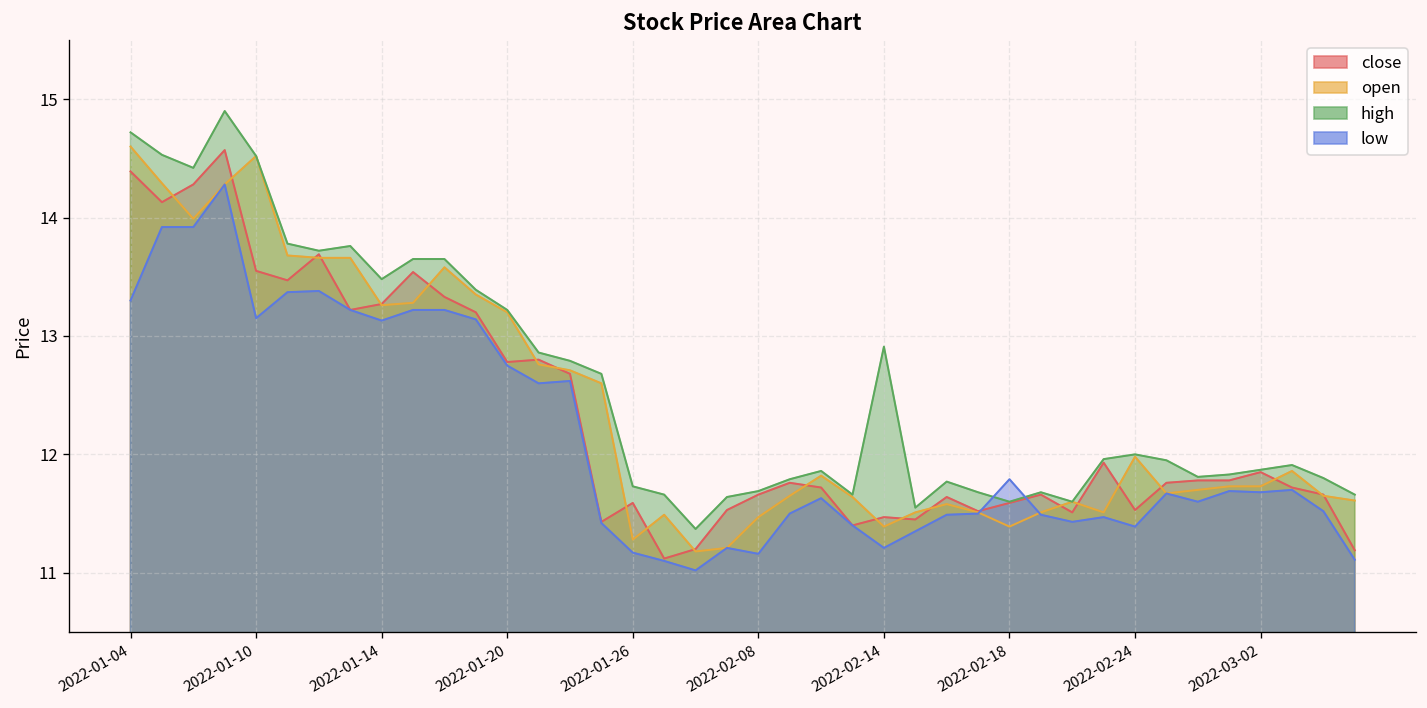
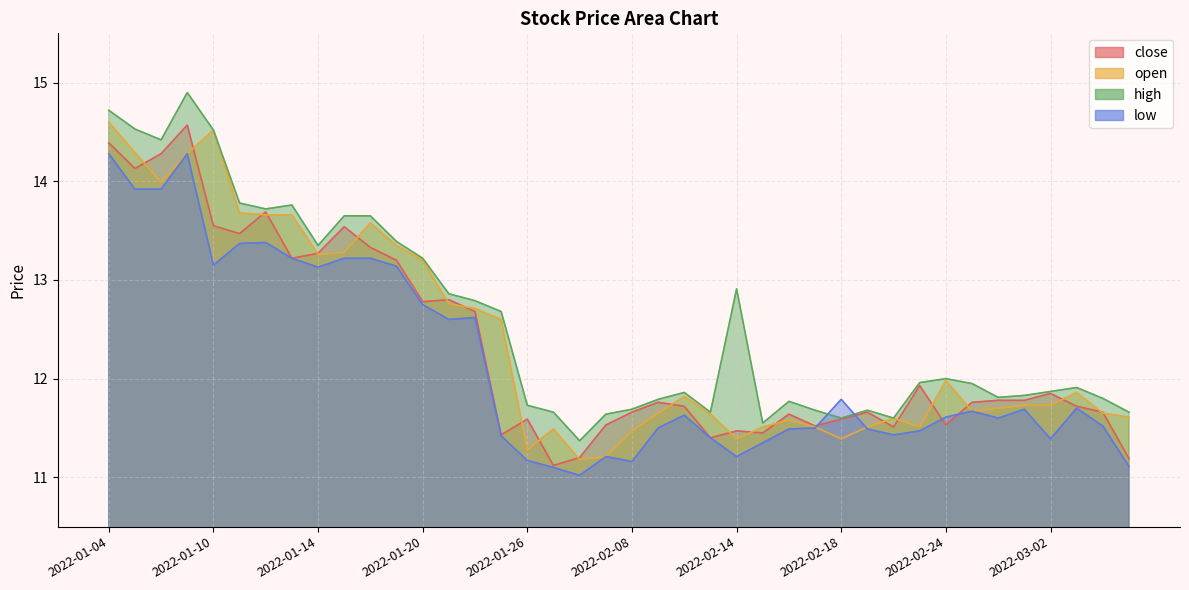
  {
    "high": {
      "2022-01-04": 14.7,
-     "2022-01-14": 13.5,
+     "2022-01-14": 13.4,
      "2022-01-26": 11.7,
      "2022-02-08": 11.7,
      "2022-02-14": 12.9
    },
    "low": {
-     "2022-01-04": 13.3,
+     "2022-01-04": 14.3,
      "2022-01-10": 13.2,
      "2022-01-14": 13.1,
      "2022-01-20": 12.8,
      "2022-01-26": 11.2,
      "2022-02-08": 11.2,
      "2022-02-14": 11.2,
      "2022-02-18": 11.8,
-     "2022-02-24": 11.4,
-     "2022-03-02": 11.7
+     "2022-02-24": 11.6,
+     "2022-03-02": 11.4
    }
  }
